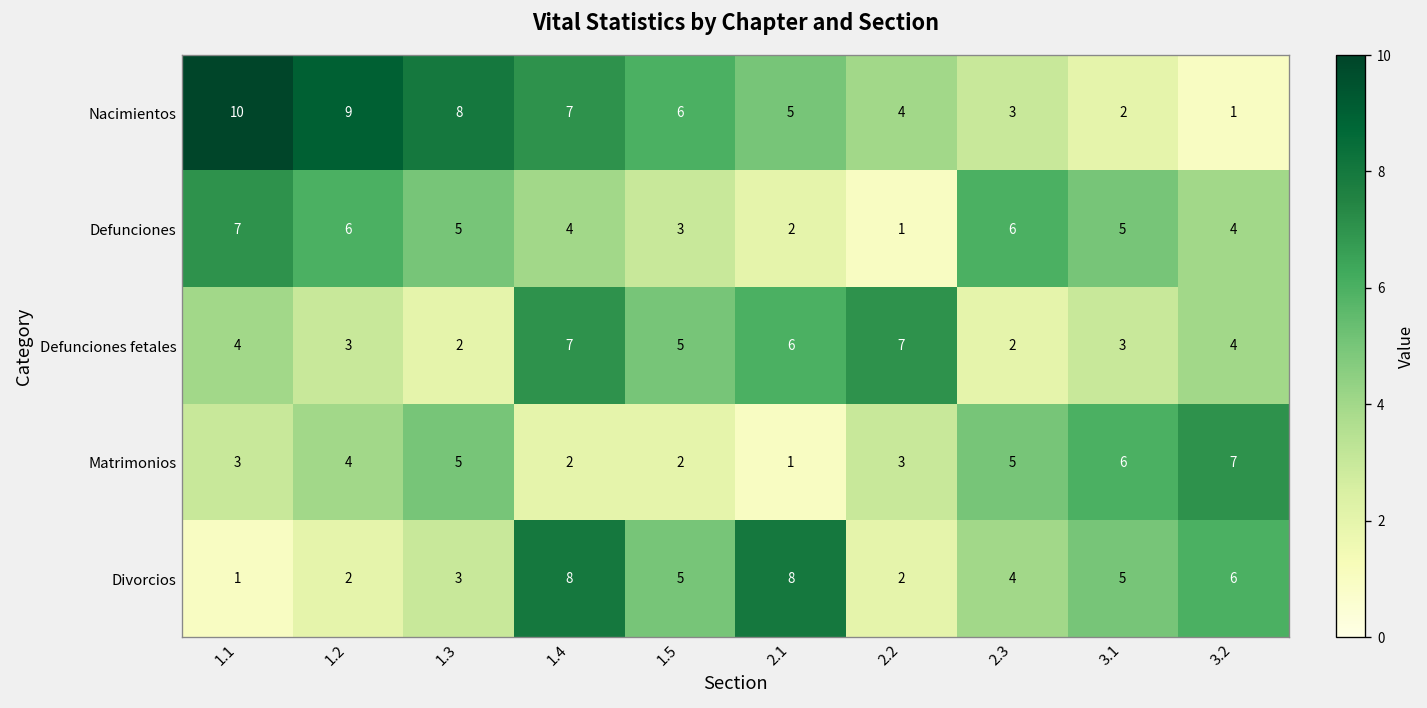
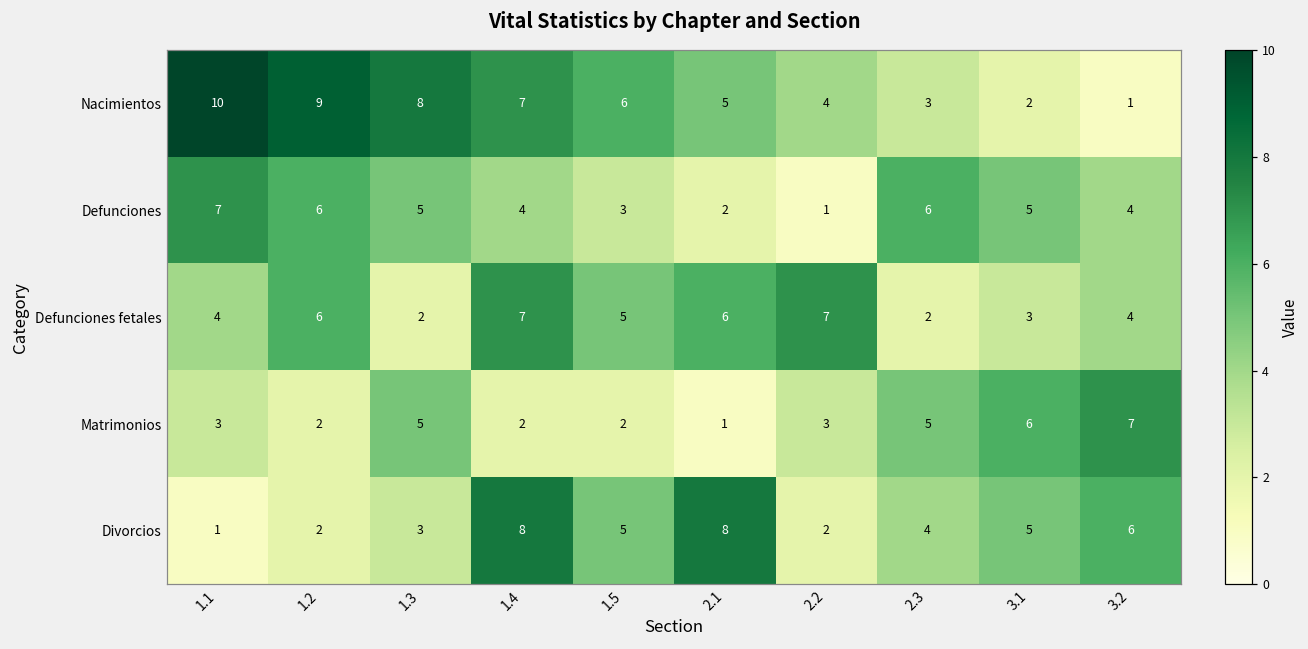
  {
    "Nacimientos": {
      "1.1": 10,
      "1.2": 9,
      "1.3": 8,
      "1.4": 7,
      "1.5": 6,
      "2.1": 5,
      "2.2": 4,
      "2.3": 3,
      "3.1": 2,
      "3.2": 1
    },
    "Defunciones": {
      "1.1": 7,
      "1.2": 6,
      "1.3": 5,
      "1.4": 4,
      "1.5": 3,
      "2.1": 2,
      "2.2": 1,
      "2.3": 6,
      "3.1": 5,
      "3.2": 4
    },
    "Defunciones fetales": {
      "1.1": 4,
-     "1.2": 3,
+     "1.2": 6,
      "1.3": 2,
      "1.4": 7,
      "1.5": 5,
      "2.1": 6,
      "2.2": 7,
      "2.3": 2,
      "3.1": 3,
      "3.2": 4
    },
    "Matrimonios": {
      "1.1": 3,
-     "1.2": 4,
+     "1.2": 2,
      "1.3": 5,
      "1.4": 2,
      "1.5": 2,
      "2.1": 1,
      "2.2": 3,
      "2.3": 5,
      "3.1": 6,
      "3.2": 7
    },
    "Divorcios": {
      "1.1": 1,
      "1.2": 2,
      "1.3": 3,
      "1.4": 8,
      "1.5": 5,
      "2.1": 8,
      "2.2": 2,
      "2.3": 4,
      "3.1": 5,
      "3.2": 6
    }
  }
